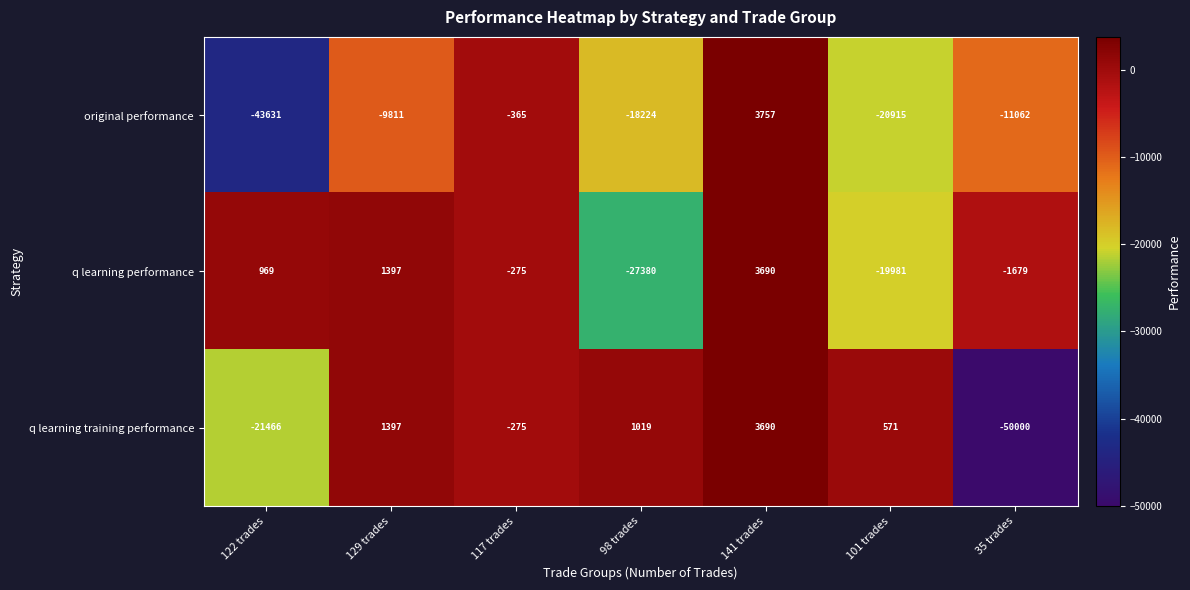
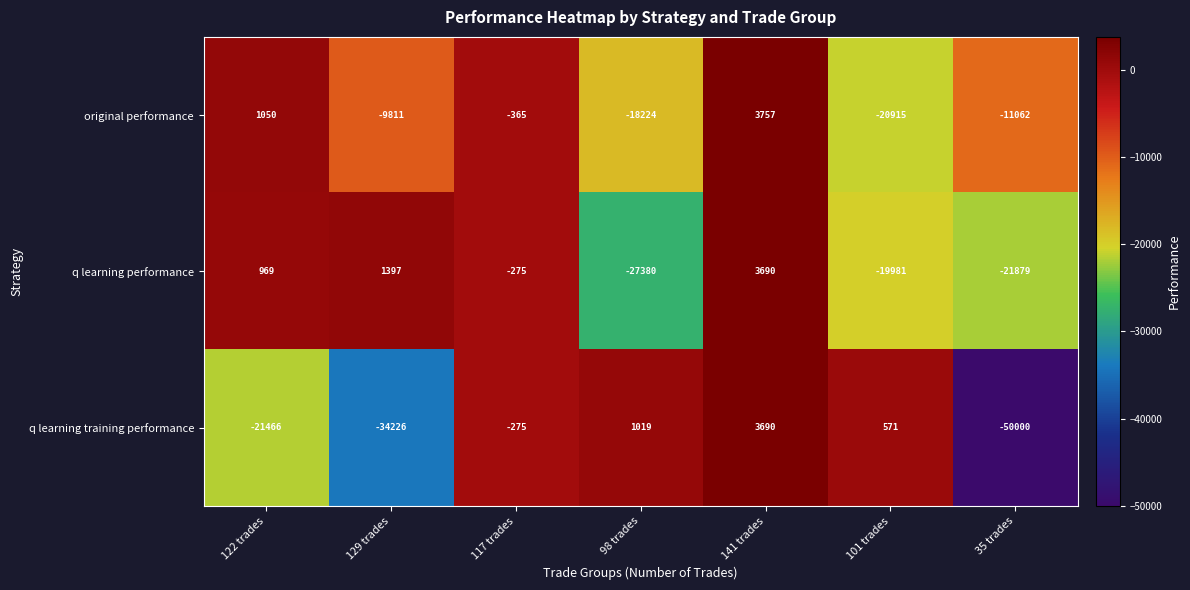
  {
    "original performance": {
-     "122 trades": -43631,
+     "122 trades": 1050,
      "129 trades": -9811,
      "117 trades": -365,
      "98 trades": -18224,
      "141 trades": 3757,
      "101 trades": -20915,
      "35 trades": -11062
    },
    "q learning performance": {
      "122 trades": 969,
      "129 trades": 1397,
      "117 trades": -275,
      "98 trades": -27380,
      "141 trades": 3690,
      "101 trades": -19981,
-     "35 trades": -1679
+     "35 trades": -21879
    },
    "q learning training performance": {
      "122 trades": -21466,
-     "129 trades": 1397,
+     "129 trades": -34226,
      "117 trades": -275,
      "98 trades": 1019,
      "141 trades": 3690,
      "101 trades": 571,
      "35 trades": -50000
    }
  }
